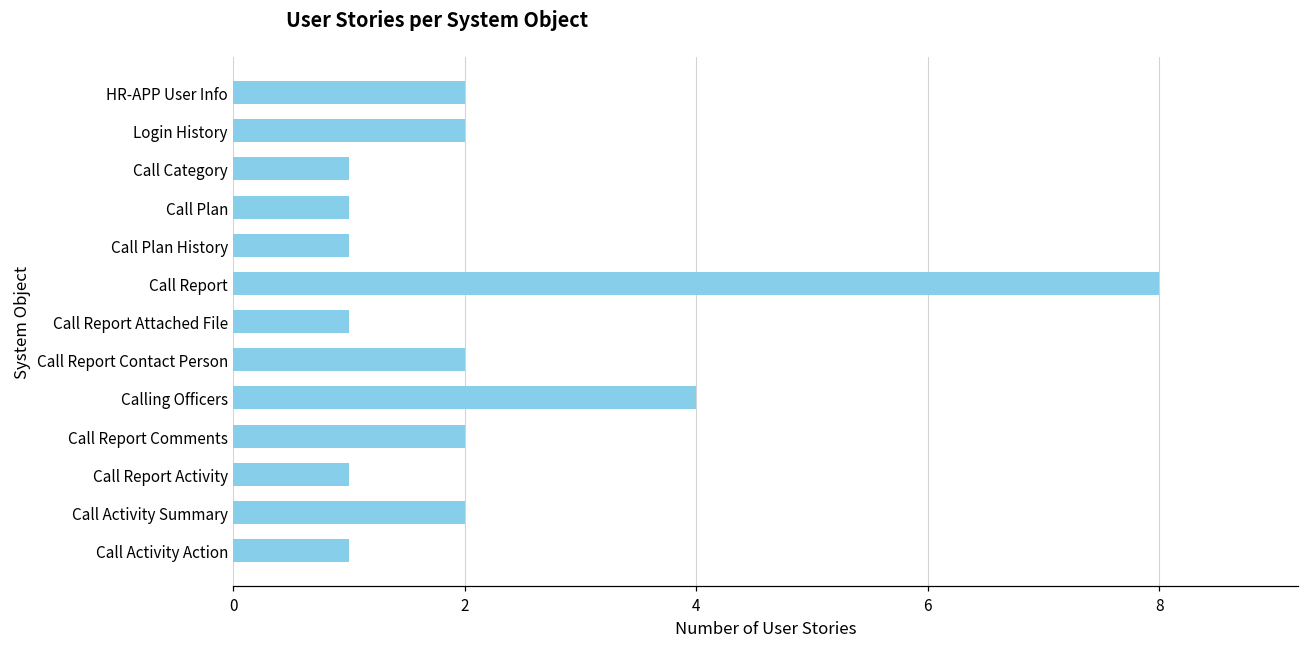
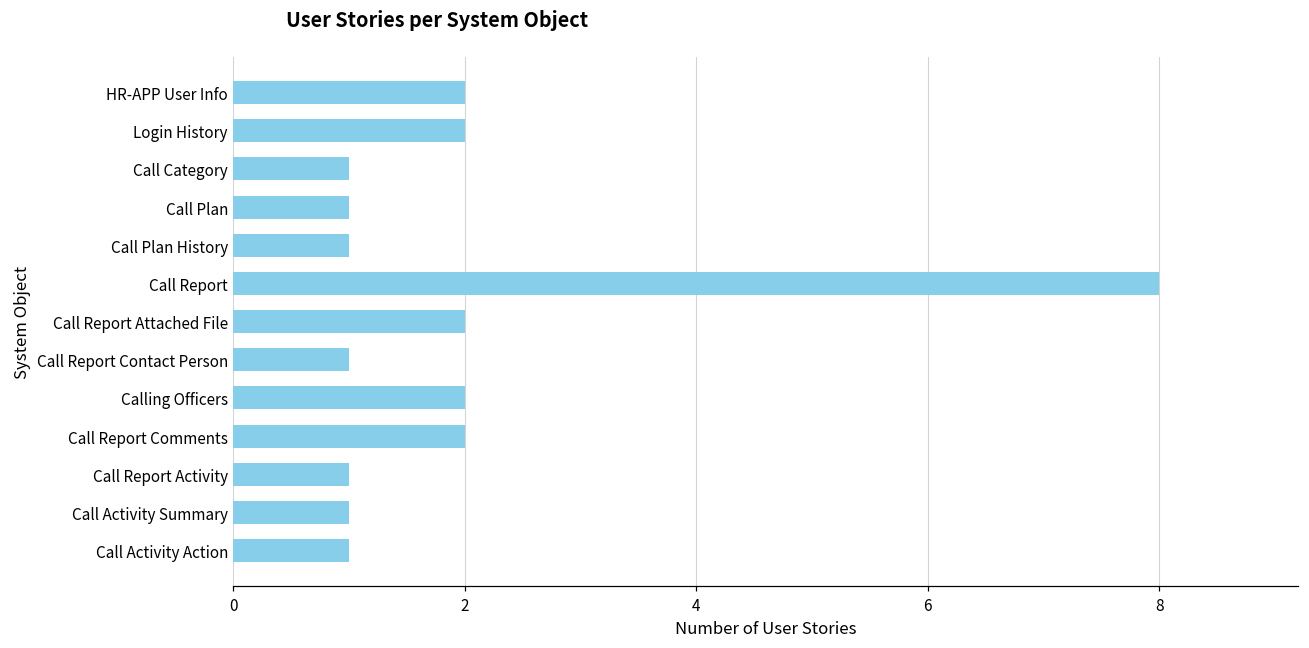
  {
    "HR-APP User Info": 2,
    "Login History": 2,
    "Call Category": 1,
    "Call Plan": 1,
    "Call Plan History": 1,
    "Call Report": 8,
-   "Call Report Attached File": 1,
-   "Call Report Contact Person": 2,
-   "Calling Officers": 4,
+   "Call Report Attached File": 2,
+   "Call Report Contact Person": 1,
+   "Calling Officers": 2,
    "Call Report Comments": 2,
    "Call Report Activity": 1,
-   "Call Activity Summary": 2,
+   "Call Activity Summary": 1,
    "Call Activity Action": 1
  }
